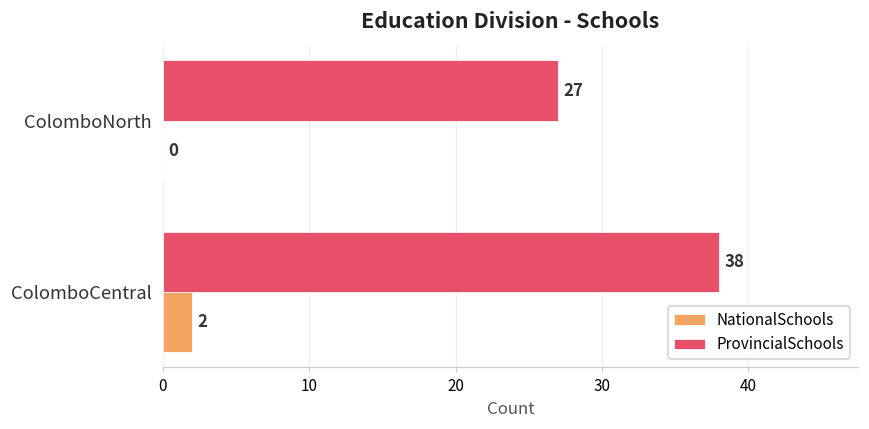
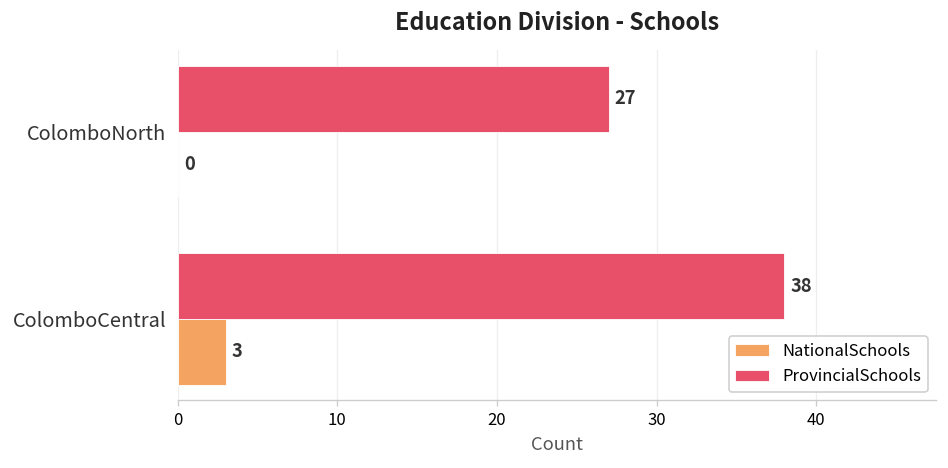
  {
    "NationalSchools": {
      "ColomboNorth": 0,
-     "ColomboCentral": 2
+     "ColomboCentral": 3
    },
    "ProvincialSchools": {
      "ColomboNorth": 27,
      "ColomboCentral": 38
    }
  }
